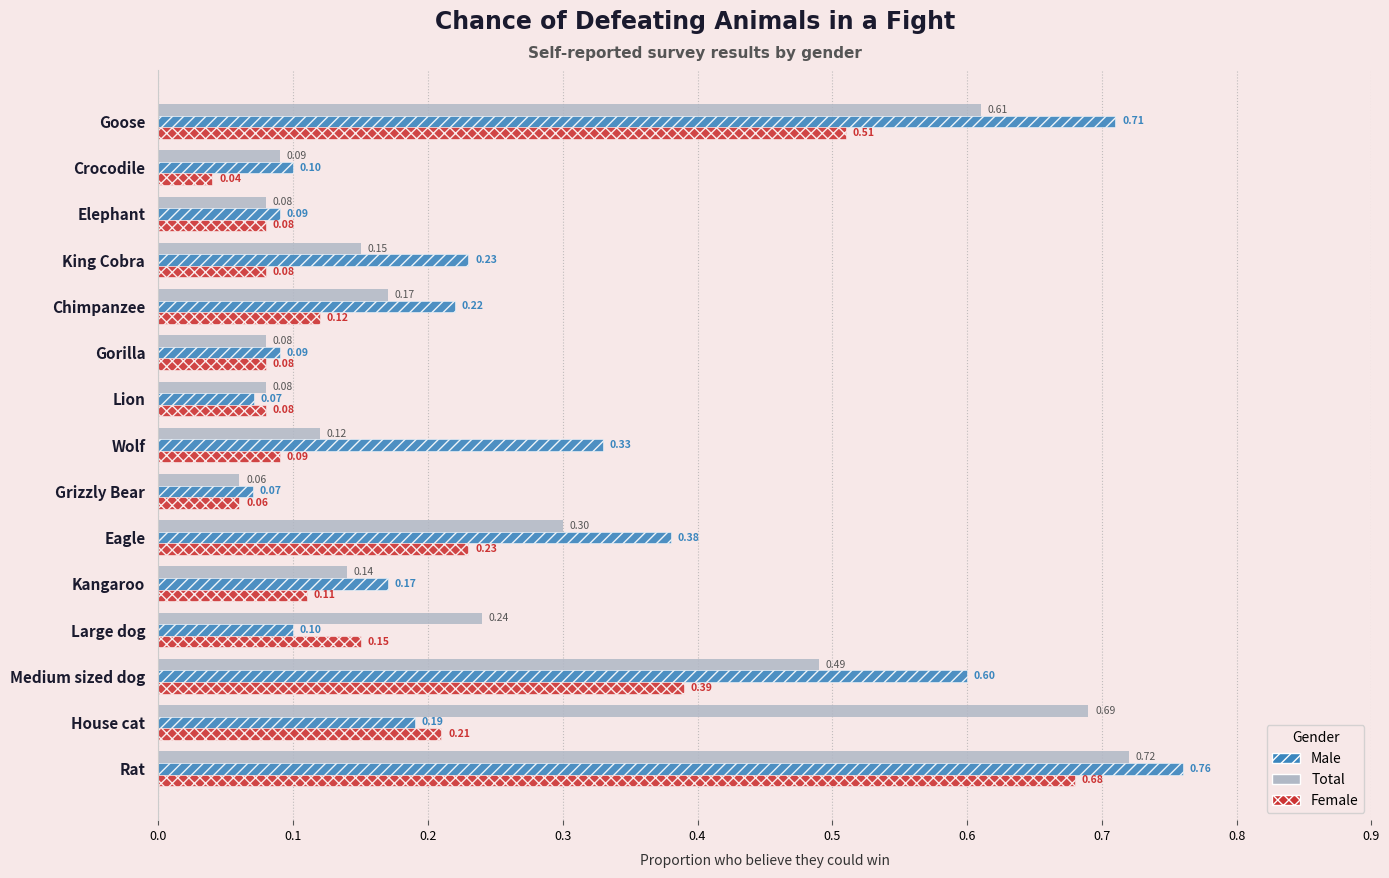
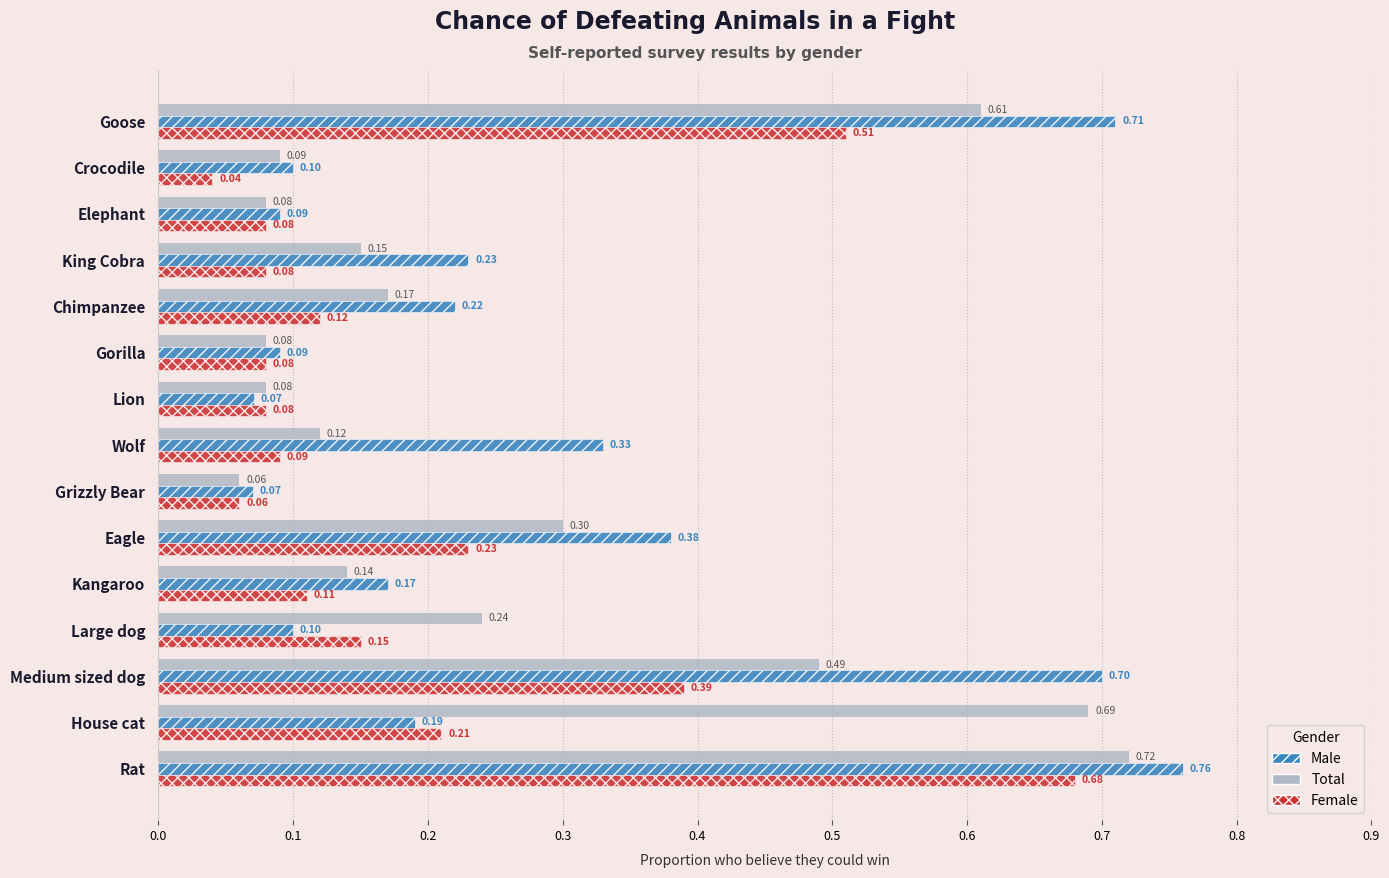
  {
    "Total": {
      "Goose": 0.61,
      "Crocodile": 0.09,
      "Elephant": 0.08,
      "King Cobra": 0.15,
      "Chimpanzee": 0.17,
      "Gorilla": 0.08,
      "Lion": 0.08,
      "Wolf": 0.12,
      "Grizzly Bear": 0.06,
      "Eagle": 0.30,
      "Kangaroo": 0.14,
      "Large dog": 0.24,
      "Medium sized dog": 0.49,
      "House cat": 0.69,
      "Rat": 0.72
    },
    "Male": {
      "Goose": 0.71,
      "Crocodile": 0.10,
      "Elephant": 0.09,
      "King Cobra": 0.23,
      "Chimpanzee": 0.22,
      "Gorilla": 0.09,
      "Lion": 0.07,
      "Wolf": 0.33,
      "Grizzly Bear": 0.07,
      "Eagle": 0.38,
      "Kangaroo": 0.17,
      "Large dog": 0.10,
-     "Medium sized dog": 0.60,
+     "Medium sized dog": 0.70,
      "House cat": 0.19,
      "Rat": 0.76
    },
    "Female": {
      "Goose": 0.51,
      "Crocodile": 0.04,
      "Elephant": 0.08,
      "King Cobra": 0.08,
      "Chimpanzee": 0.12,
      "Gorilla": 0.08,
      "Lion": 0.08,
      "Wolf": 0.09,
      "Grizzly Bear": 0.06,
      "Eagle": 0.23,
      "Kangaroo": 0.11,
      "Large dog": 0.15,
      "Medium sized dog": 0.39,
      "House cat": 0.21,
      "Rat": 0.68
    }
  }
